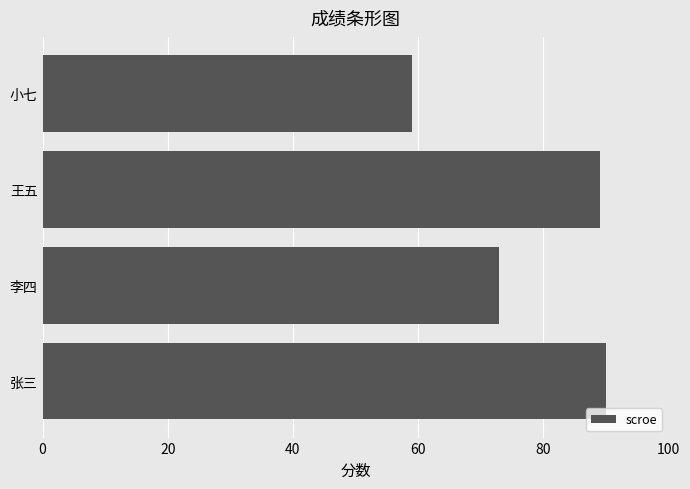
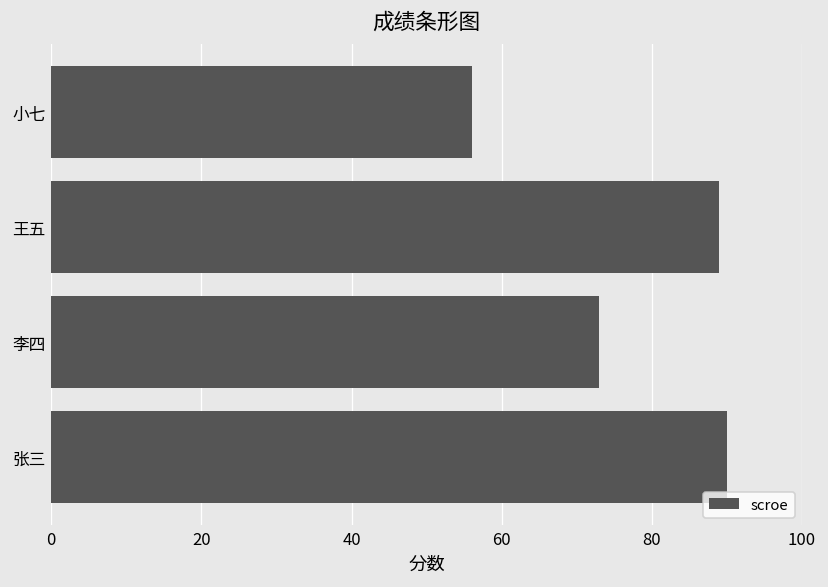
  {
-   "小七": 59,
+   "小七": 56,
    "王五": 89,
    "李四": 73,
    "张三": 90
  }
